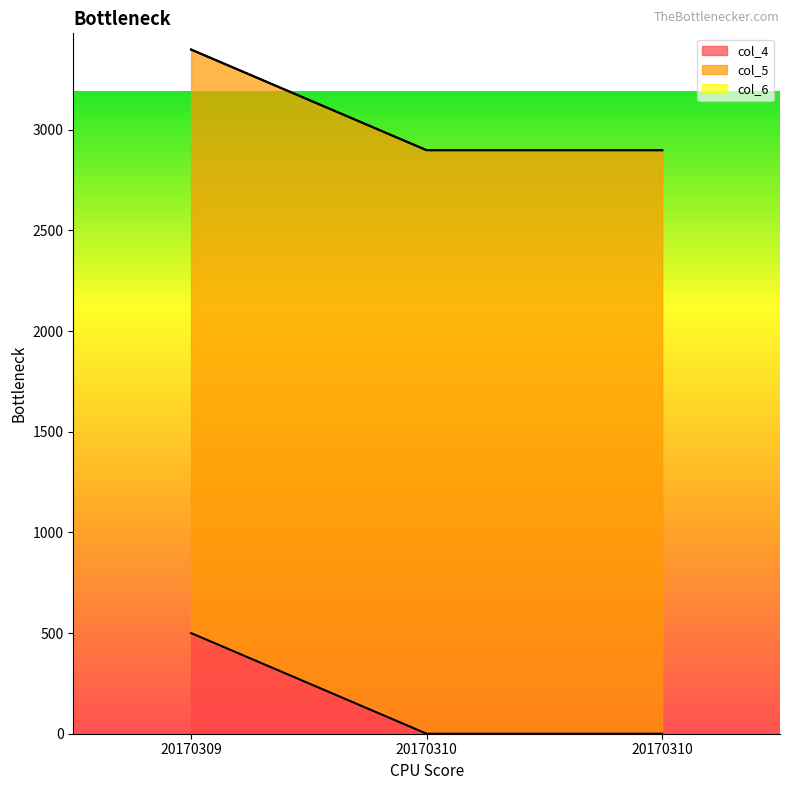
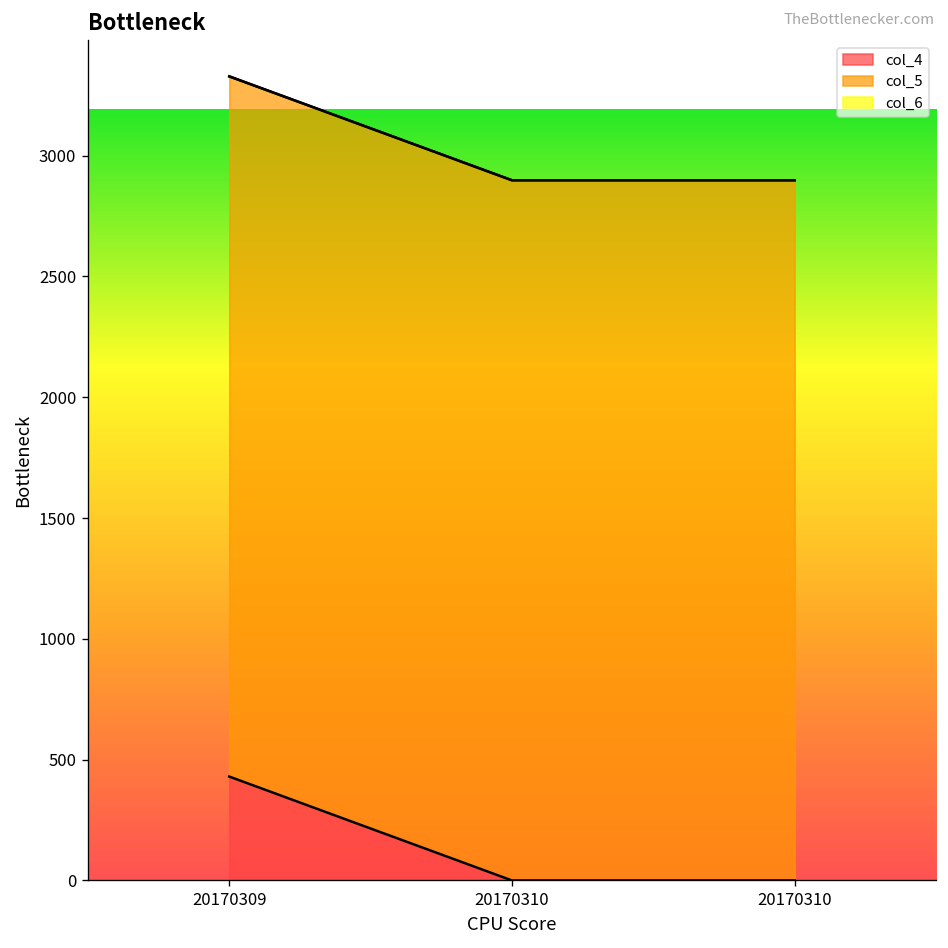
  {
    "col_4": {
-     "20170309": 500
+     "20170309": 430
    }
  }
